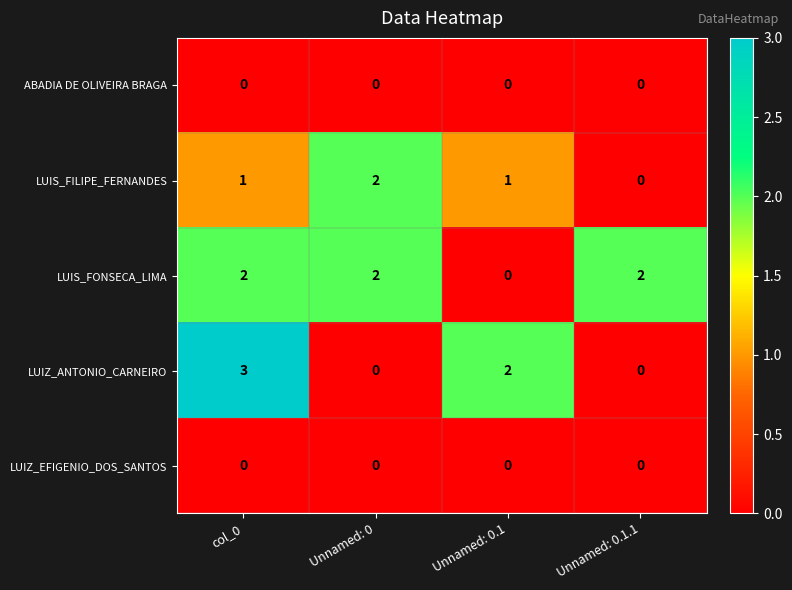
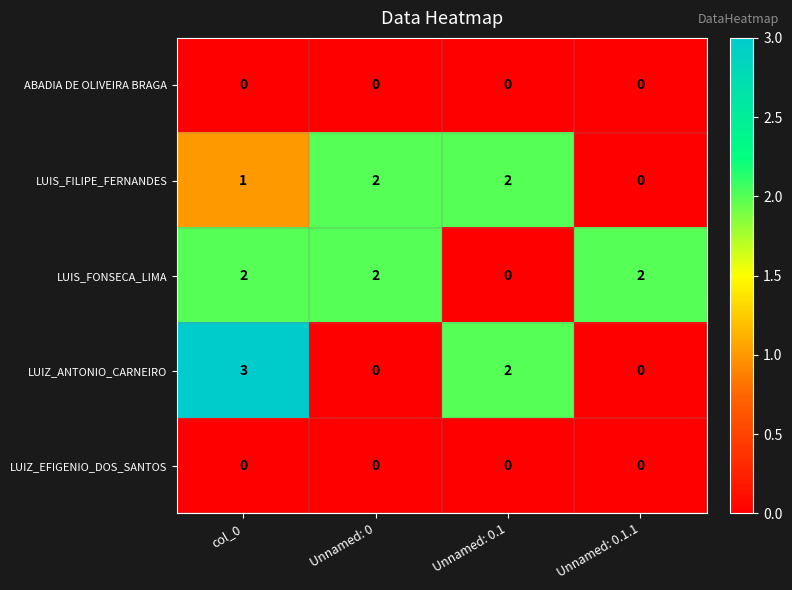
  {
    "ABADIA DE OLIVEIRA BRAGA": {
      "col_0": 0,
      "Unnamed: 0": 0,
      "Unnamed: 0.1": 0,
      "Unnamed: 0.1.1": 0
    },
    "LUIS_FILIPE_FERNANDES": {
      "col_0": 1,
      "Unnamed: 0": 2,
-     "Unnamed: 0.1": 1,
+     "Unnamed: 0.1": 2,
      "Unnamed: 0.1.1": 0
    },
    "LUIS_FONSECA_LIMA": {
      "col_0": 2,
      "Unnamed: 0": 2,
      "Unnamed: 0.1": 0,
      "Unnamed: 0.1.1": 2
    },
    "LUIZ_ANTONIO_CARNEIRO": {
      "col_0": 3,
      "Unnamed: 0": 0,
      "Unnamed: 0.1": 2,
      "Unnamed: 0.1.1": 0
    },
    "LUIZ_EFIGENIO_DOS_SANTOS": {
      "col_0": 0,
      "Unnamed: 0": 0,
      "Unnamed: 0.1": 0,
      "Unnamed: 0.1.1": 0
    }
  }
